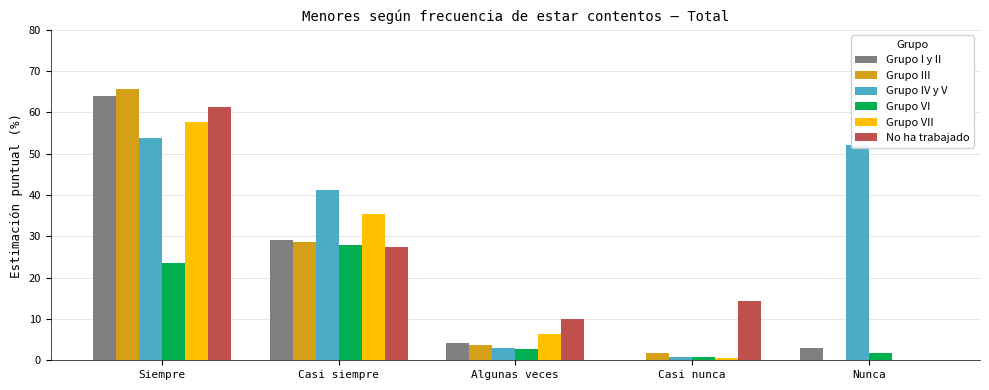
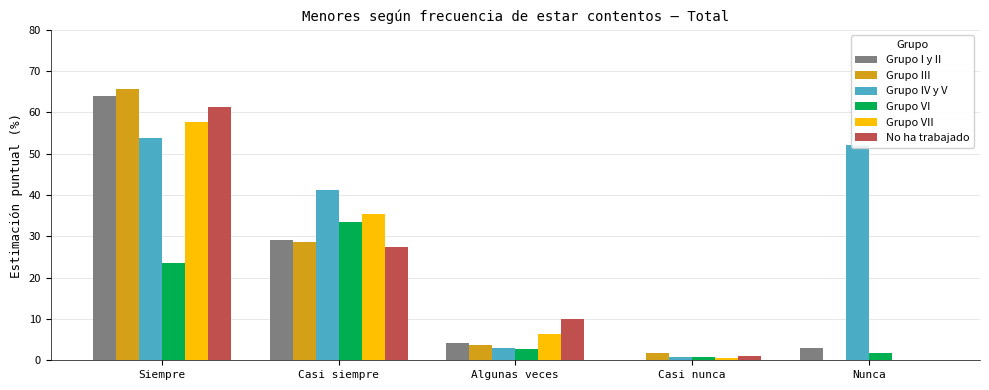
  {
    "Grupo I y II": {
      "Siempre": 64,
      "Casi siempre": 29,
      "Algunas veces": 4,
      "Casi nunca": 0,
      "Nunca": 3
    },
    "Grupo IV y V": {
      "Siempre": 54,
      "Casi siempre": 41,
      "Algunas veces": 3,
      "Casi nunca": 1
    },
    "Grupo VI": {
      "Siempre": 23,
-     "Casi siempre": 28,
+     "Casi siempre": 33,
      "Algunas veces": 3,
      "Casi nunca": 1,
      "Nunca": 2
    },
    "No ha trabajado": {
      "Siempre": 61,
      "Casi siempre": 28,
      "Algunas veces": 10,
-     "Casi nunca": 14,
+     "Casi nunca": 1,
      "Nunca": 0
    }
  }
